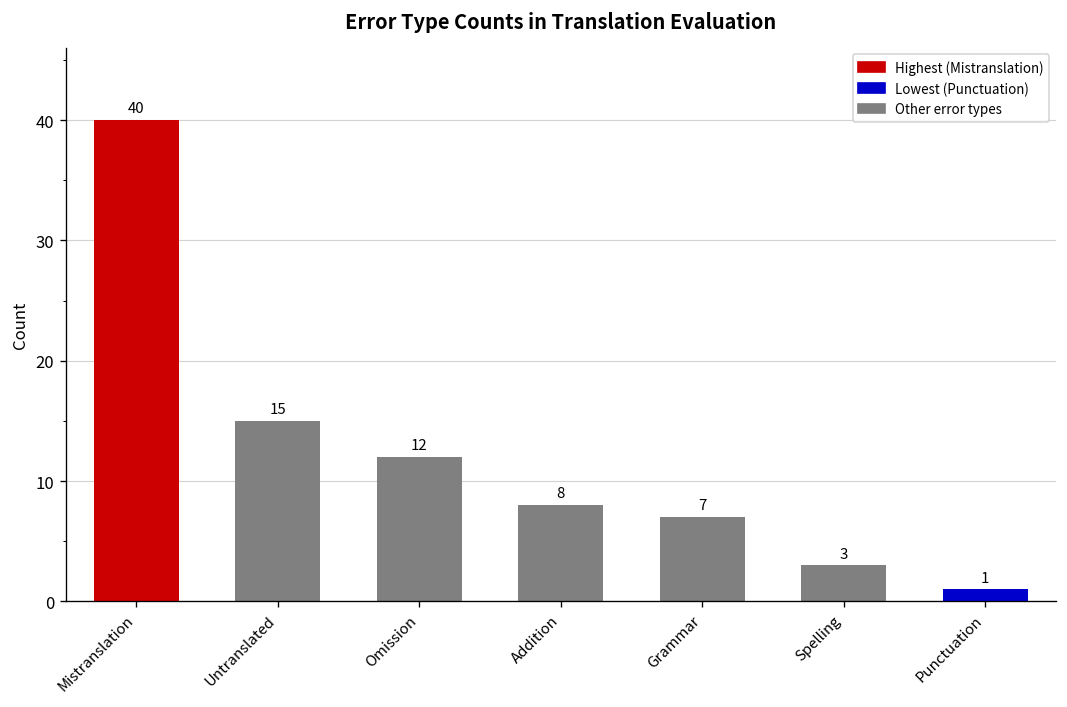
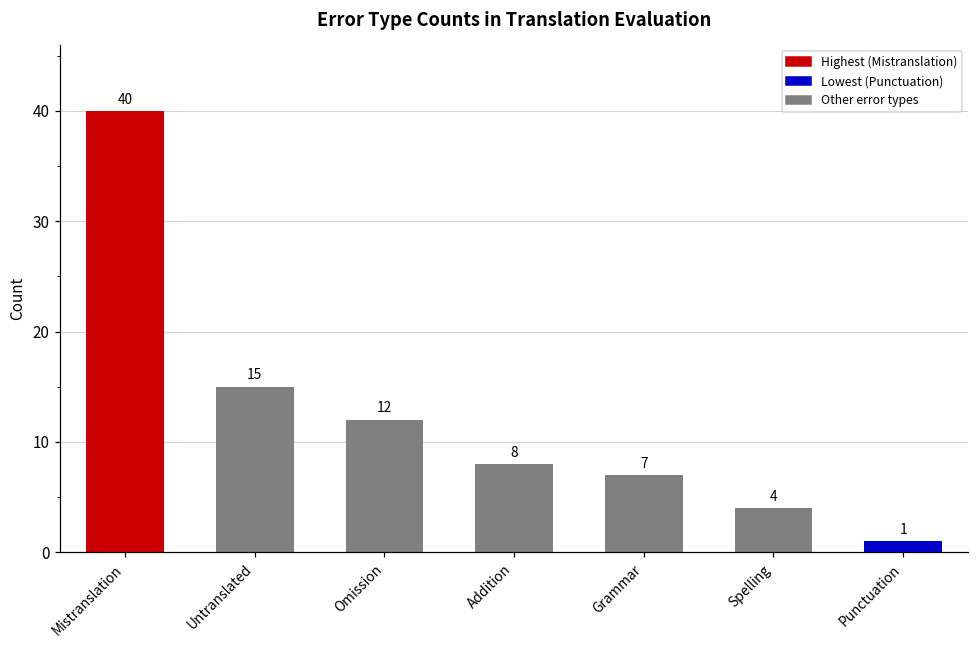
  {
    "Mistranslation": 40,
    "Untranslated": 15,
    "Omission": 12,
    "Addition": 8,
    "Grammar": 7,
-   "Spelling": 3,
+   "Spelling": 4,
    "Punctuation": 1
  }
